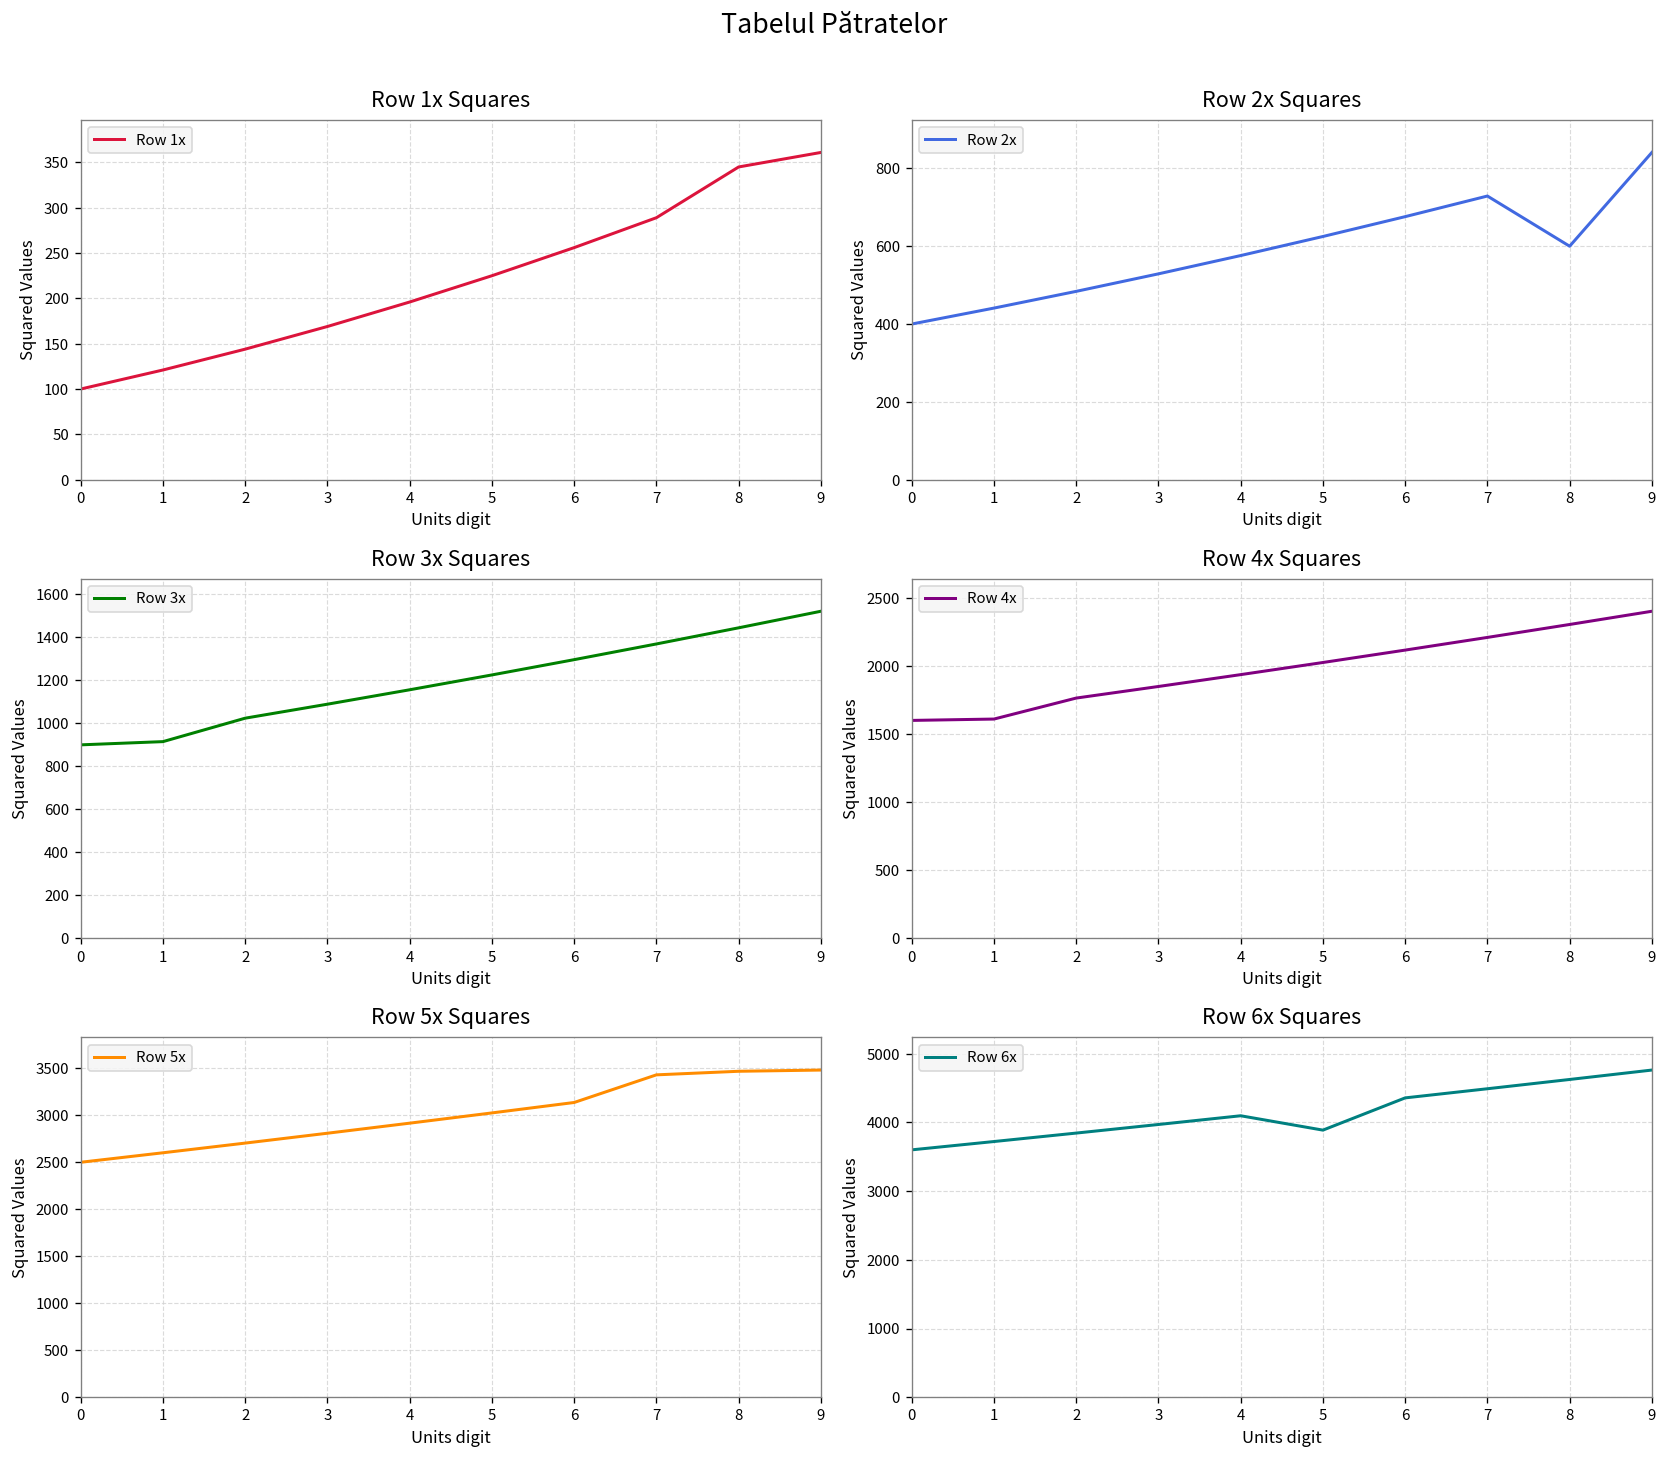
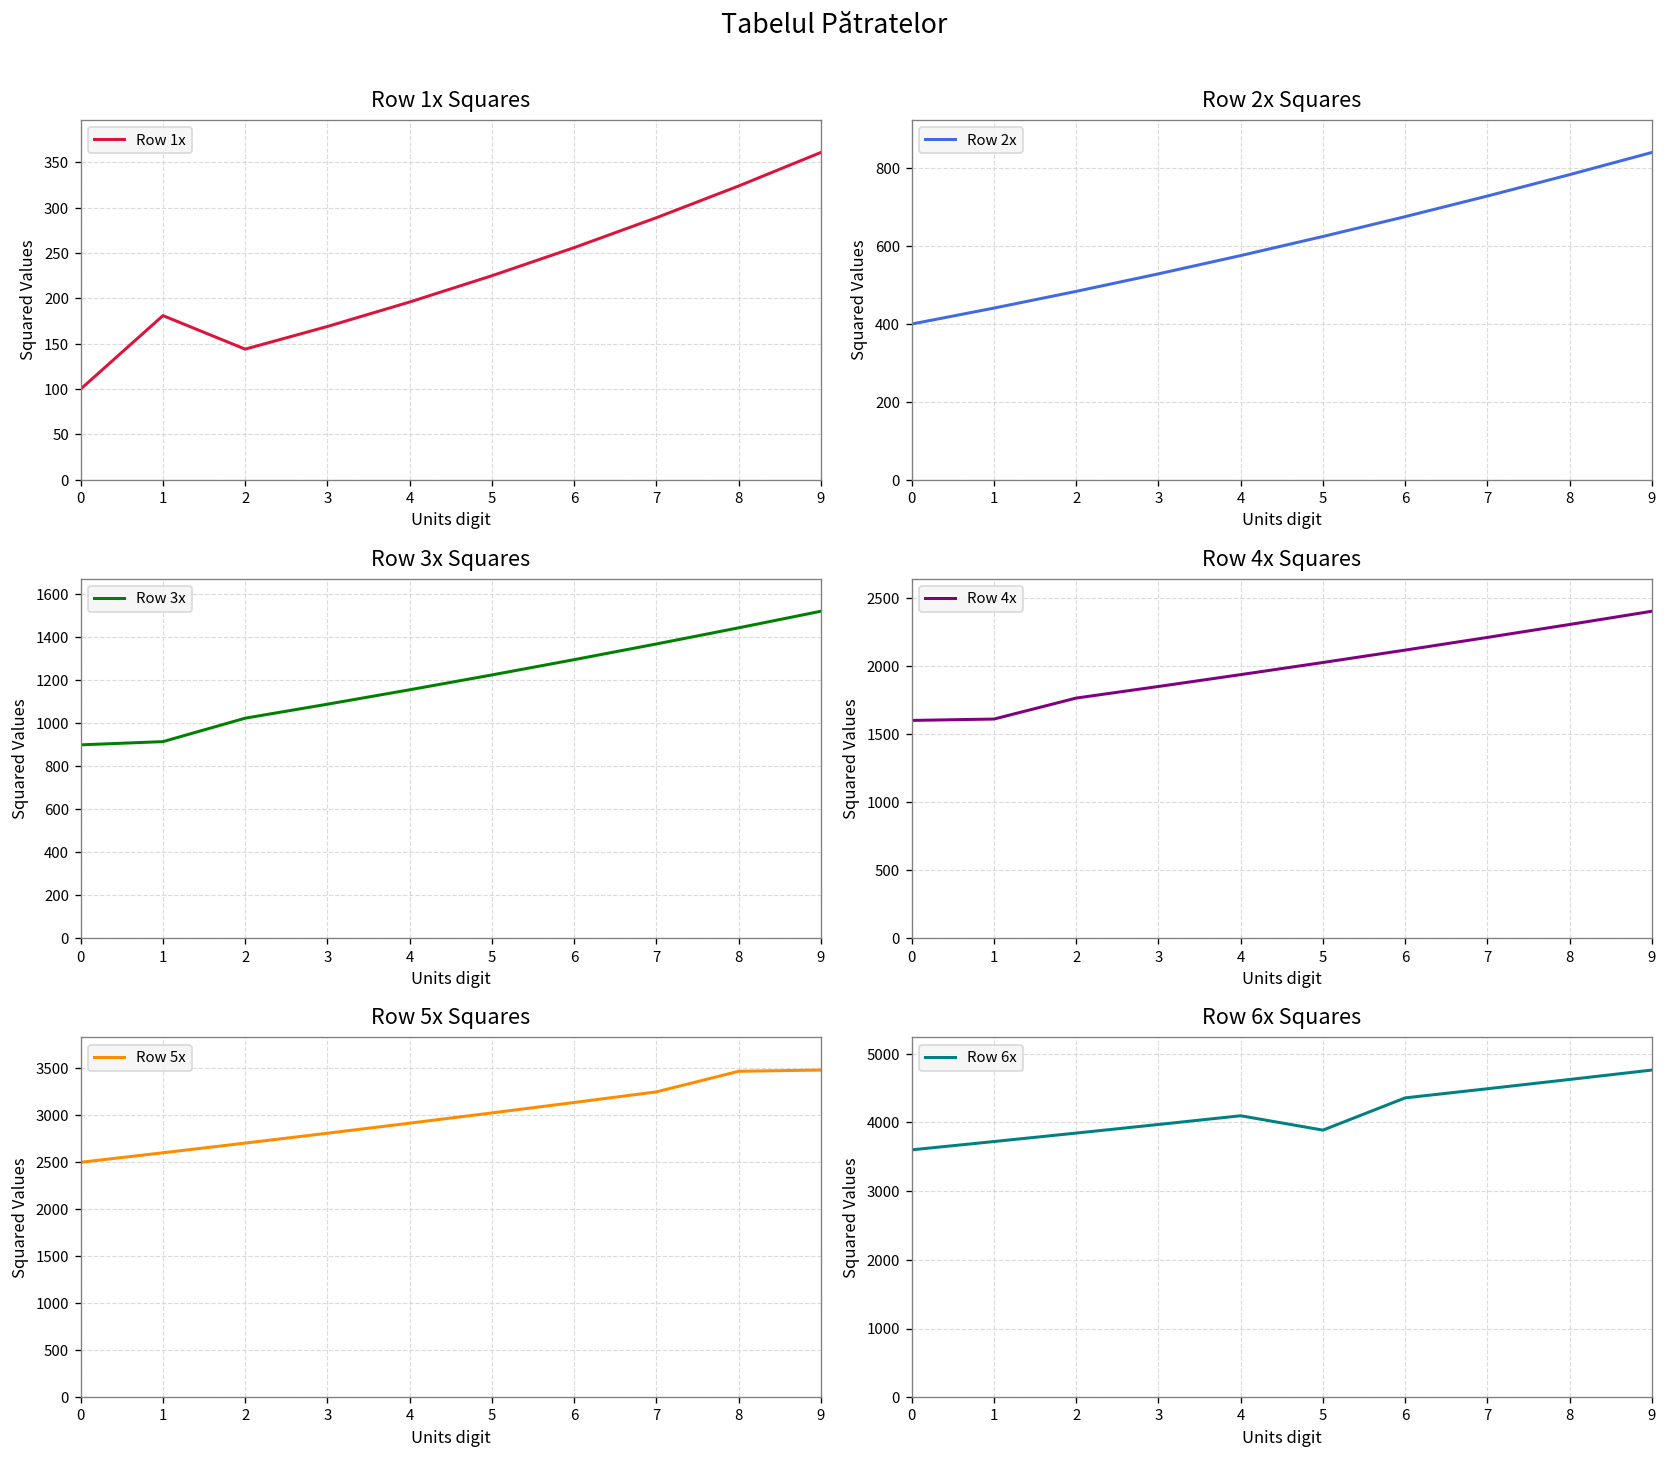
  {
    "Row 1x Squares": {
      "0": 100,
-     "1": 120,
+     "1": 180,
      "2": 140,
      "3": 170,
      "4": 200,
      "5": 230,
      "6": 260,
      "7": 290,
-     "8": 350,
+     "8": 320,
      "9": 360
    },
    "Row 2x Squares": {
      "0": 400,
      "1": 440,
      "2": 480,
      "3": 530,
      "4": 580,
      "5": 630,
      "6": 680,
      "7": 730,
-     "8": 600,
+     "8": 780,
      "9": 840
    },
    "Row 3x Squares": {
      "0": 900,
      "1": 920,
      "2": 1020,
      "3": 1090,
      "4": 1160,
      "5": 1230,
      "6": 1300,
      "7": 1370,
      "8": 1440,
      "9": 1520
    },
    "Row 4x Squares": {
      "0": 1600,
      "1": 1610,
      "2": 1760,
      "3": 1850,
      "4": 1940,
      "5": 2030,
      "6": 2120,
      "7": 2210,
      "8": 2300,
      "9": 2400
    },
    "Row 5x Squares": {
      "0": 2500,
      "1": 2600,
      "2": 2700,
      "3": 2800,
      "4": 2900,
      "5": 3000,
      "6": 3100,
-     "7": 3400,
+     "7": 3200,
      "8": 3500,
      "9": 3500
    },
    "Row 6x Squares": {
      "0": 3600,
      "1": 3700,
      "2": 3800,
      "3": 4000,
      "4": 4100,
      "5": 3900,
      "6": 4400,
      "7": 4500,
      "8": 4600,
      "9": 4800
    }
  }
